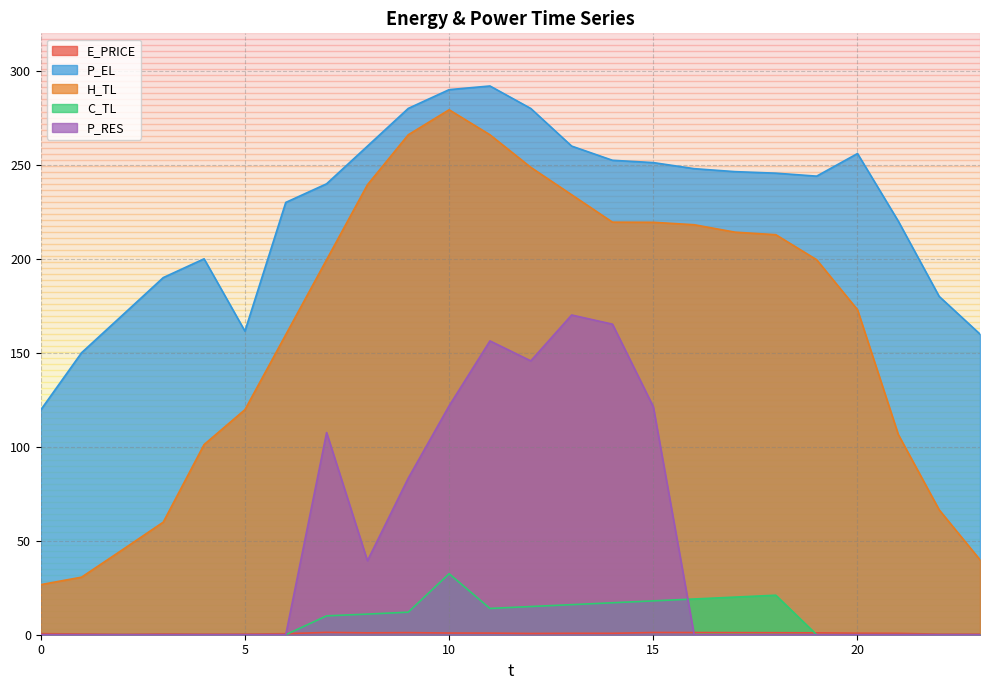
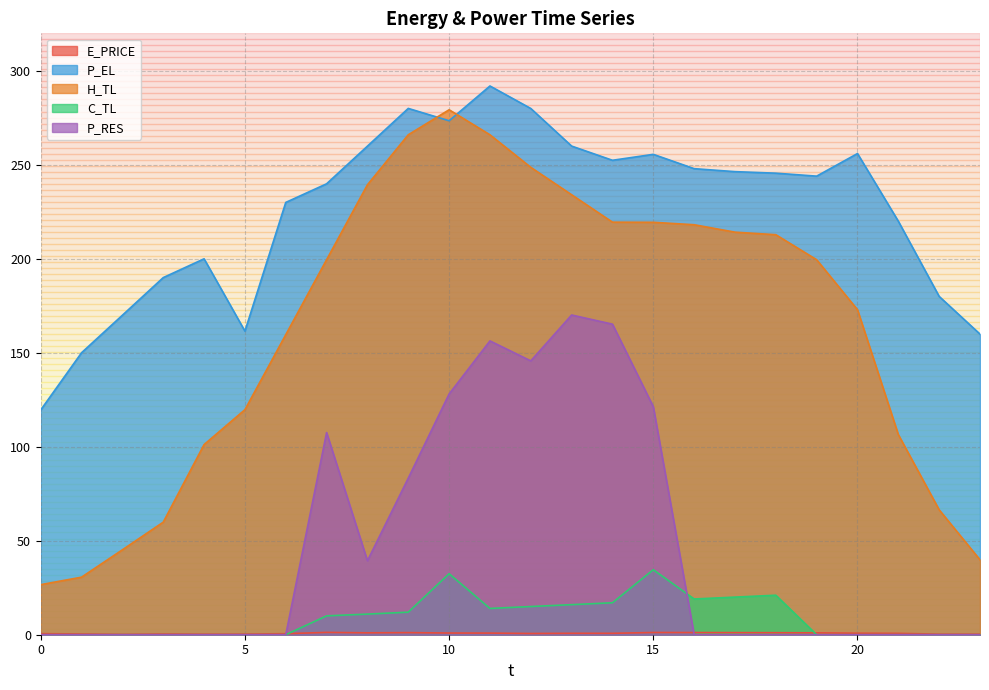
  {
    "P_EL": {
      "0": 120,
      "5": 162,
-     "10": 290,
-     "15": 251,
+     "10": 273,
+     "15": 256,
      "20": 256
    },
    "C_TL": {
      "10": 32,
-     "15": 18
+     "15": 35
    },
    "P_RES": {
-     "10": 122,
+     "10": 128,
      "15": 121
    }
  }
